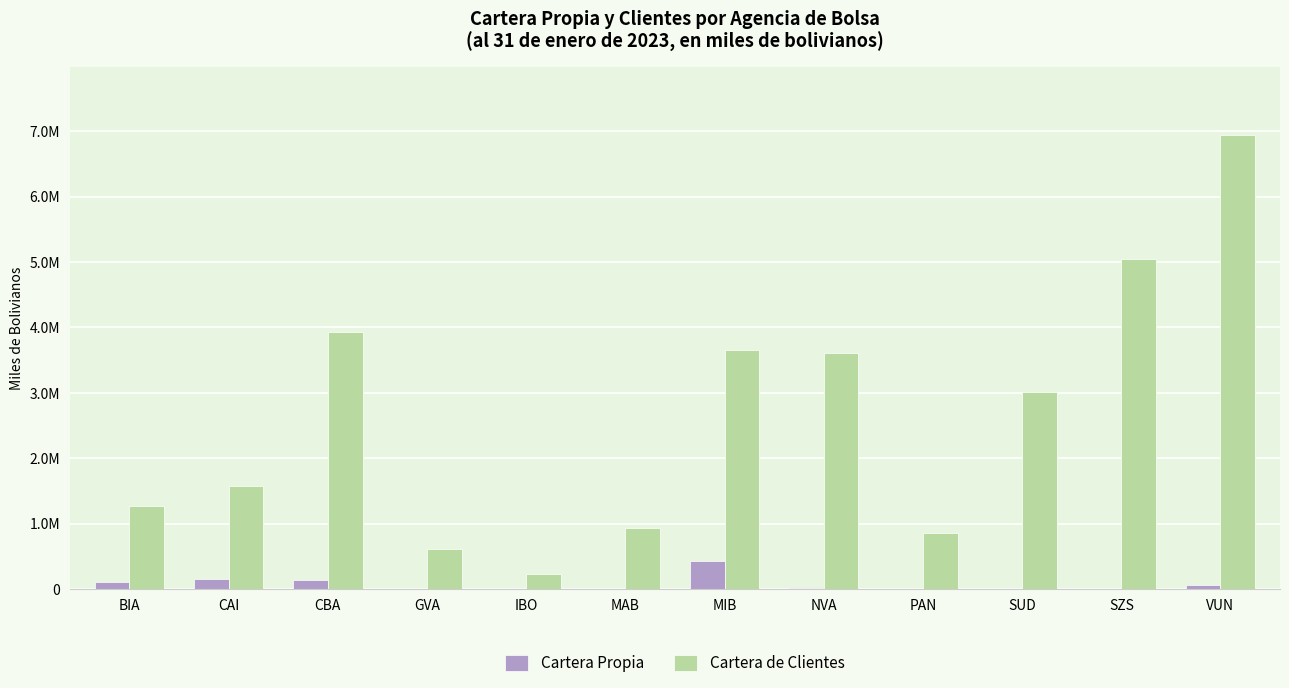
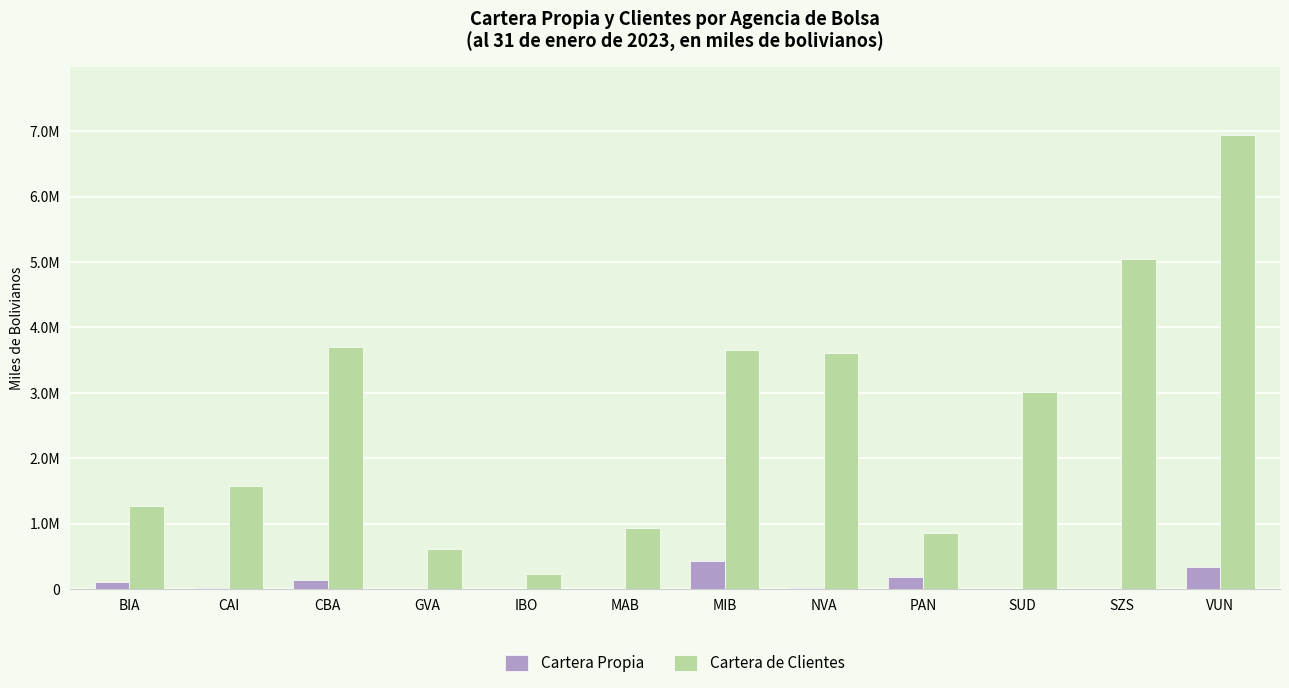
  {
    "Cartera Propia": {
      "BIA": 100000,
-     "CAI": 200000,
+     "CAI": 0,
      "CBA": 100000,
      "MIB": 400000,
-     "PAN": 0,
-     "VUN": 100000
+     "PAN": 200000,
+     "VUN": 300000
    },
    "Cartera de Clientes": {
      "BIA": 1300000,
      "CAI": 1600000,
-     "CBA": 3900000,
+     "CBA": 3700000,
      "GVA": 600000,
      "IBO": 200000,
      "MAB": 900000,
      "MIB": 3600000,
      "NVA": 3600000,
      "PAN": 900000,
      "SUD": 3000000,
      "SZS": 5000000,
      "VUN": 6900000
    }
  }
